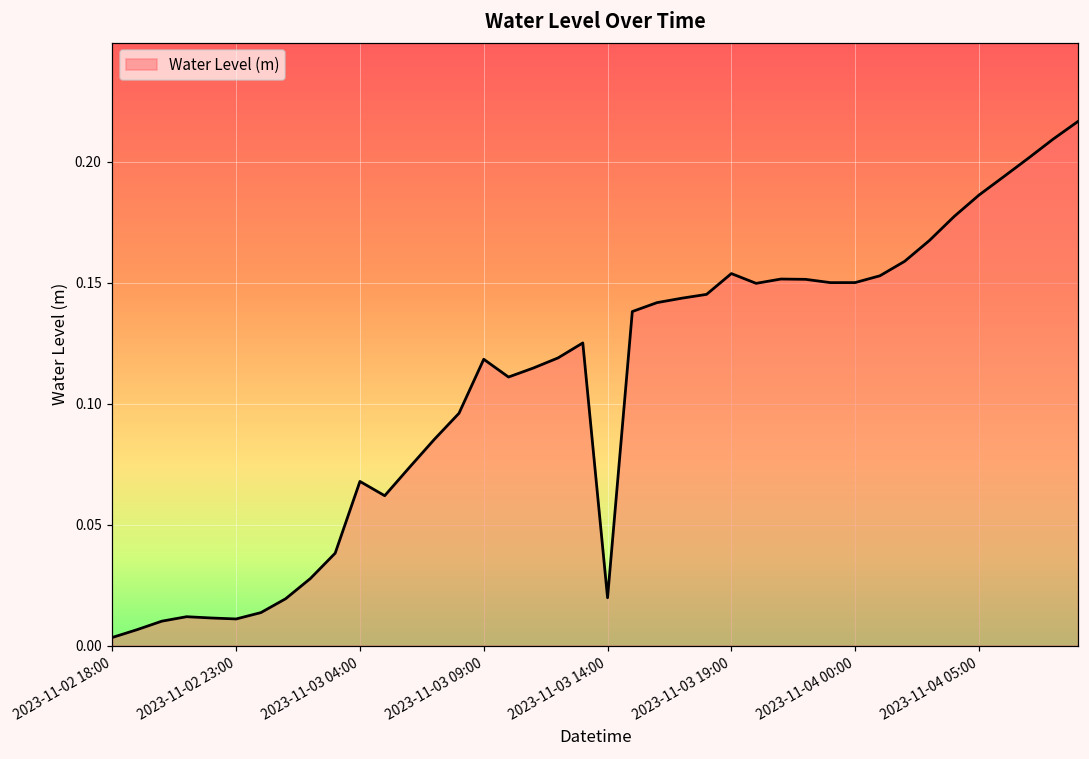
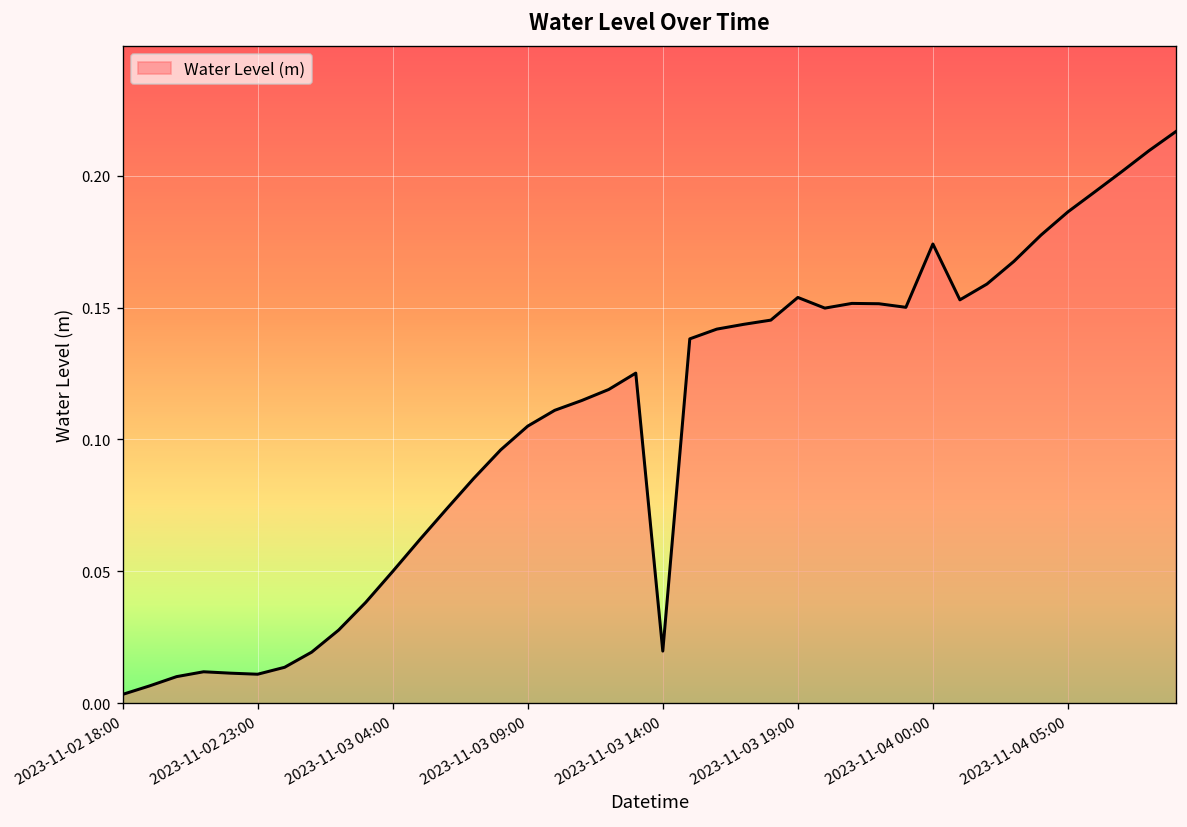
  {
    "2023-11-02 18:00": 0.003,
    "2023-11-02 23:00": 0.011,
-   "2023-11-03 04:00": 0.068,
-   "2023-11-03 09:00": 0.118,
+   "2023-11-03 04:00": 0.050,
+   "2023-11-03 09:00": 0.105,
    "2023-11-03 14:00": 0.020,
    "2023-11-03 19:00": 0.154,
-   "2023-11-04 00:00": 0.150,
+   "2023-11-04 00:00": 0.174,
    "2023-11-04 05:00": 0.186
  }
